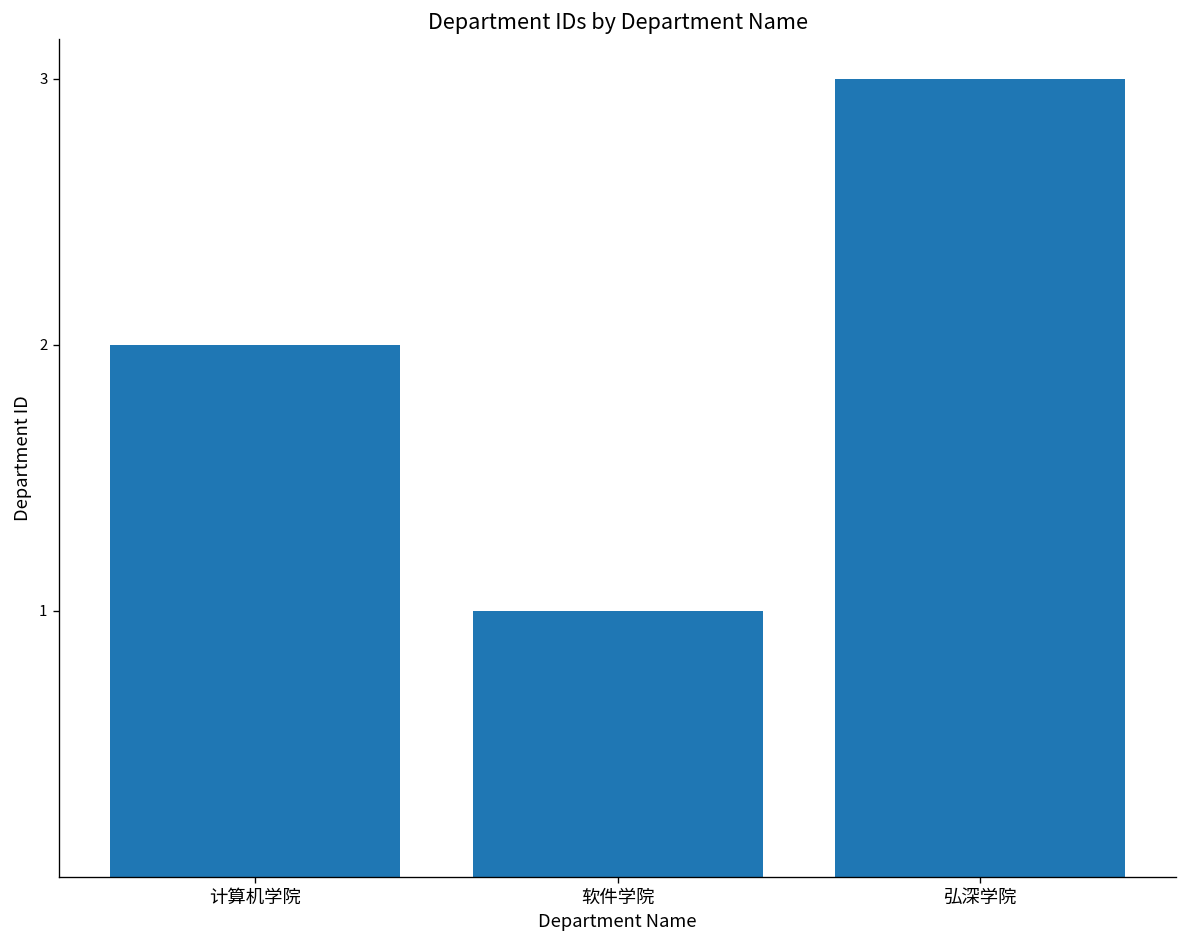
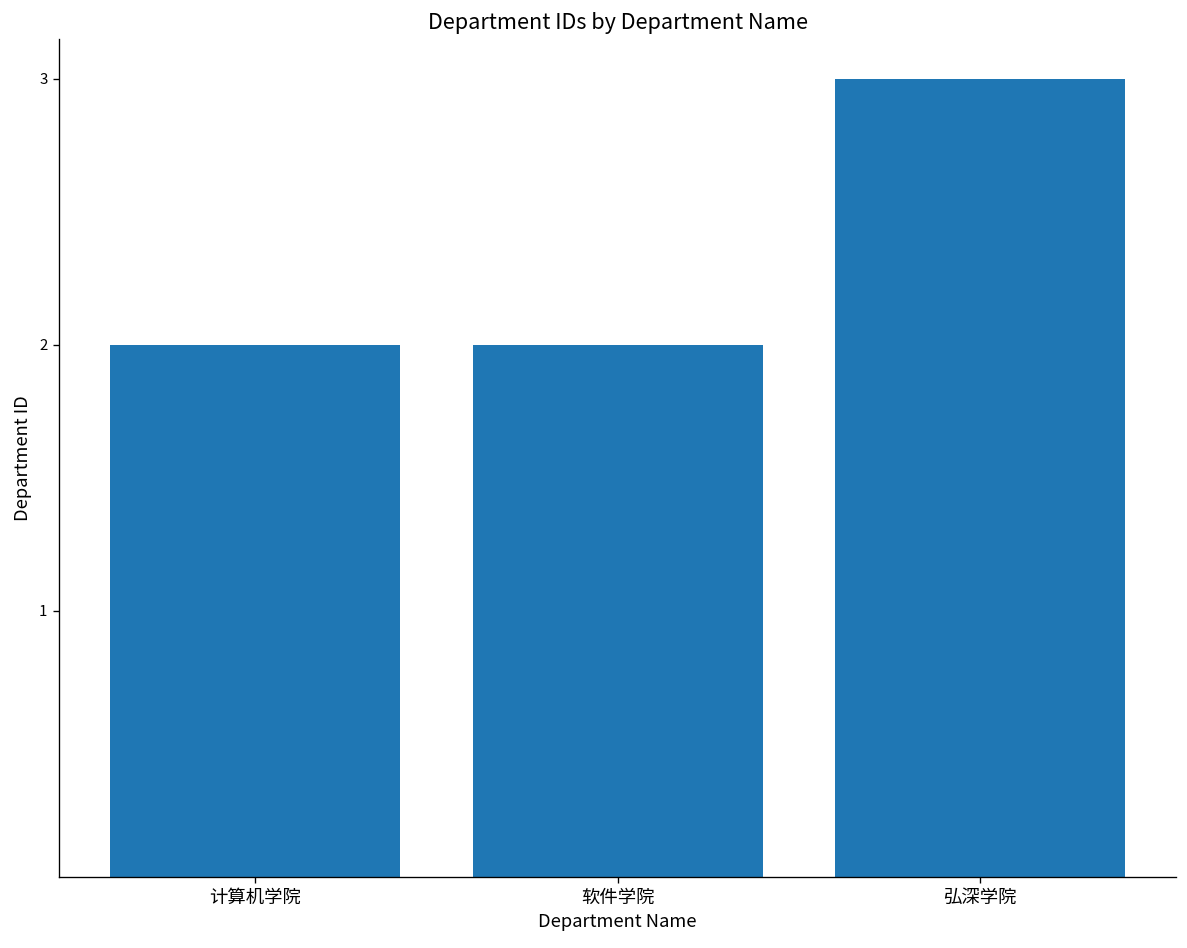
  {
    "计算机学院": 2,
-   "软件学院": 1,
+   "软件学院": 2,
    "弘深学院": 3
  }
